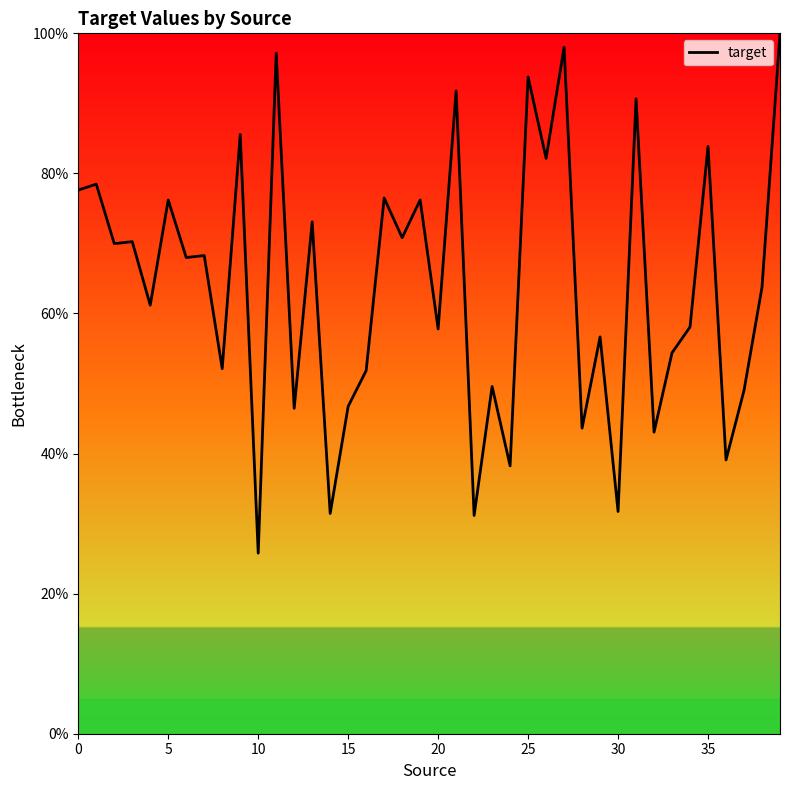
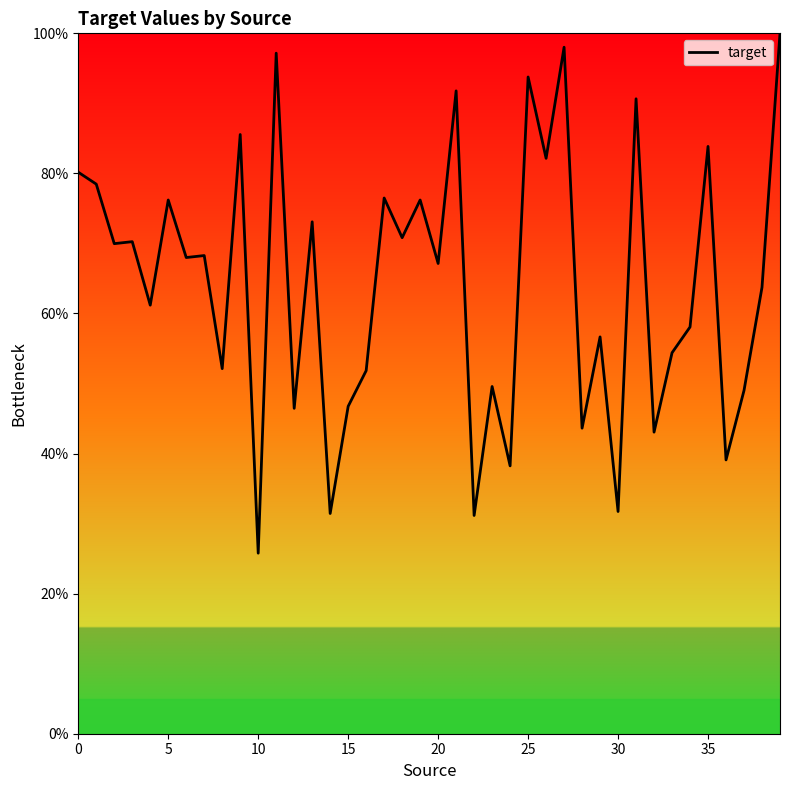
  {
-   "0": "78%",
+   "0": "80%",
    "5": "76%",
    "10": "26%",
    "15": "47%",
-   "20": "58%",
+   "20": "67%",
    "25": "94%",
    "30": "32%",
    "35": "84%"
  }
